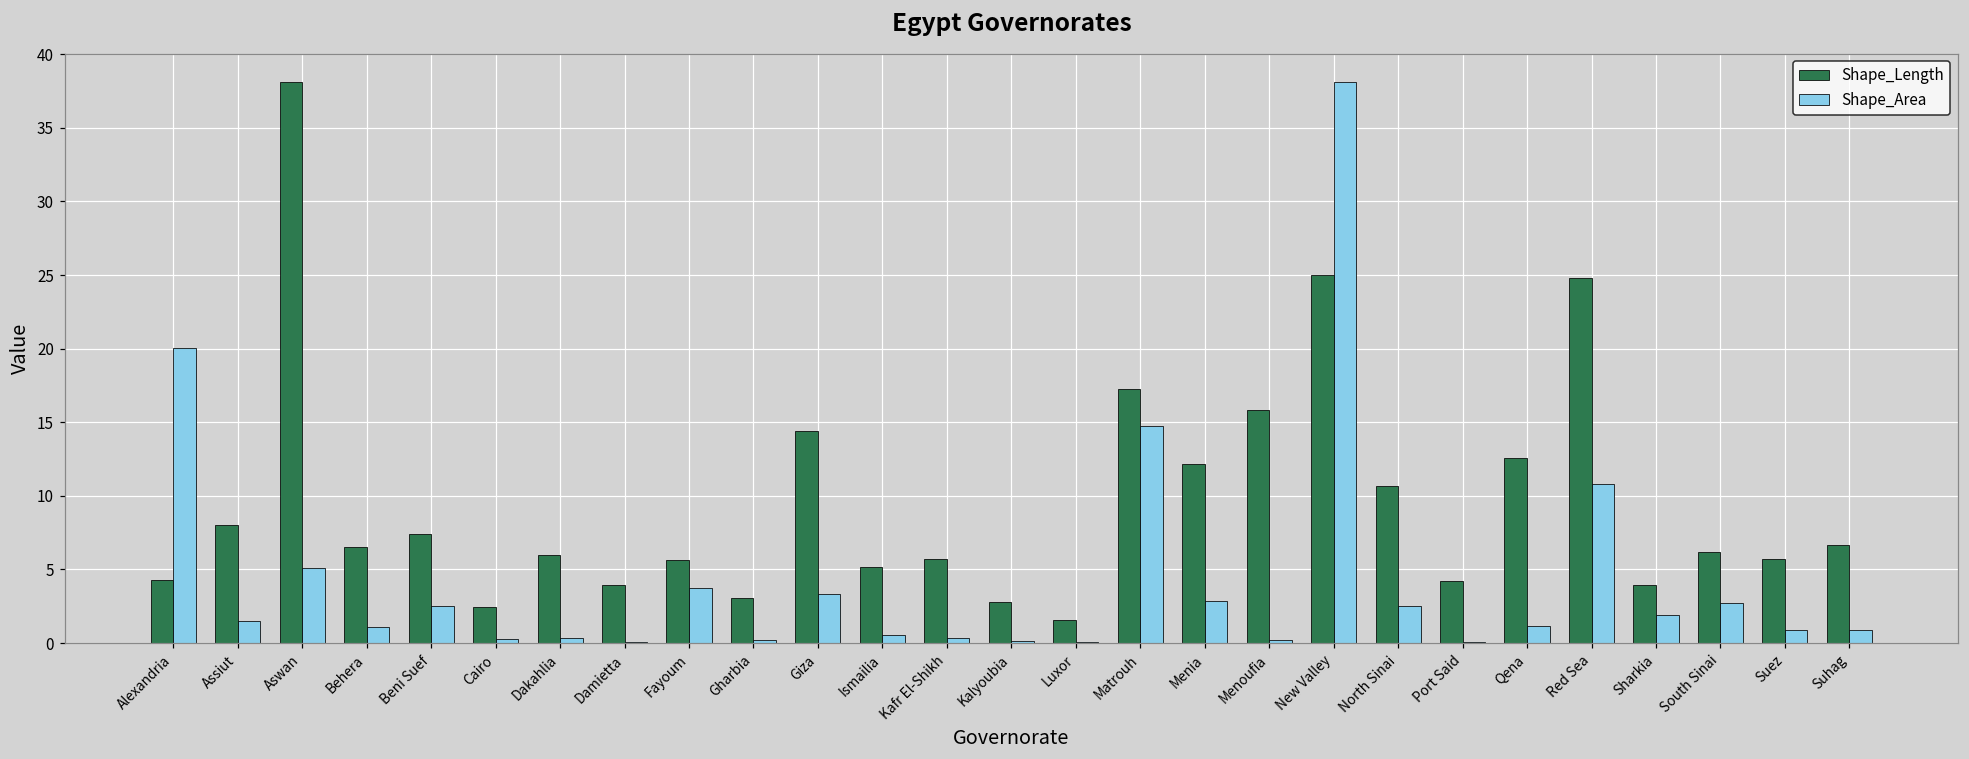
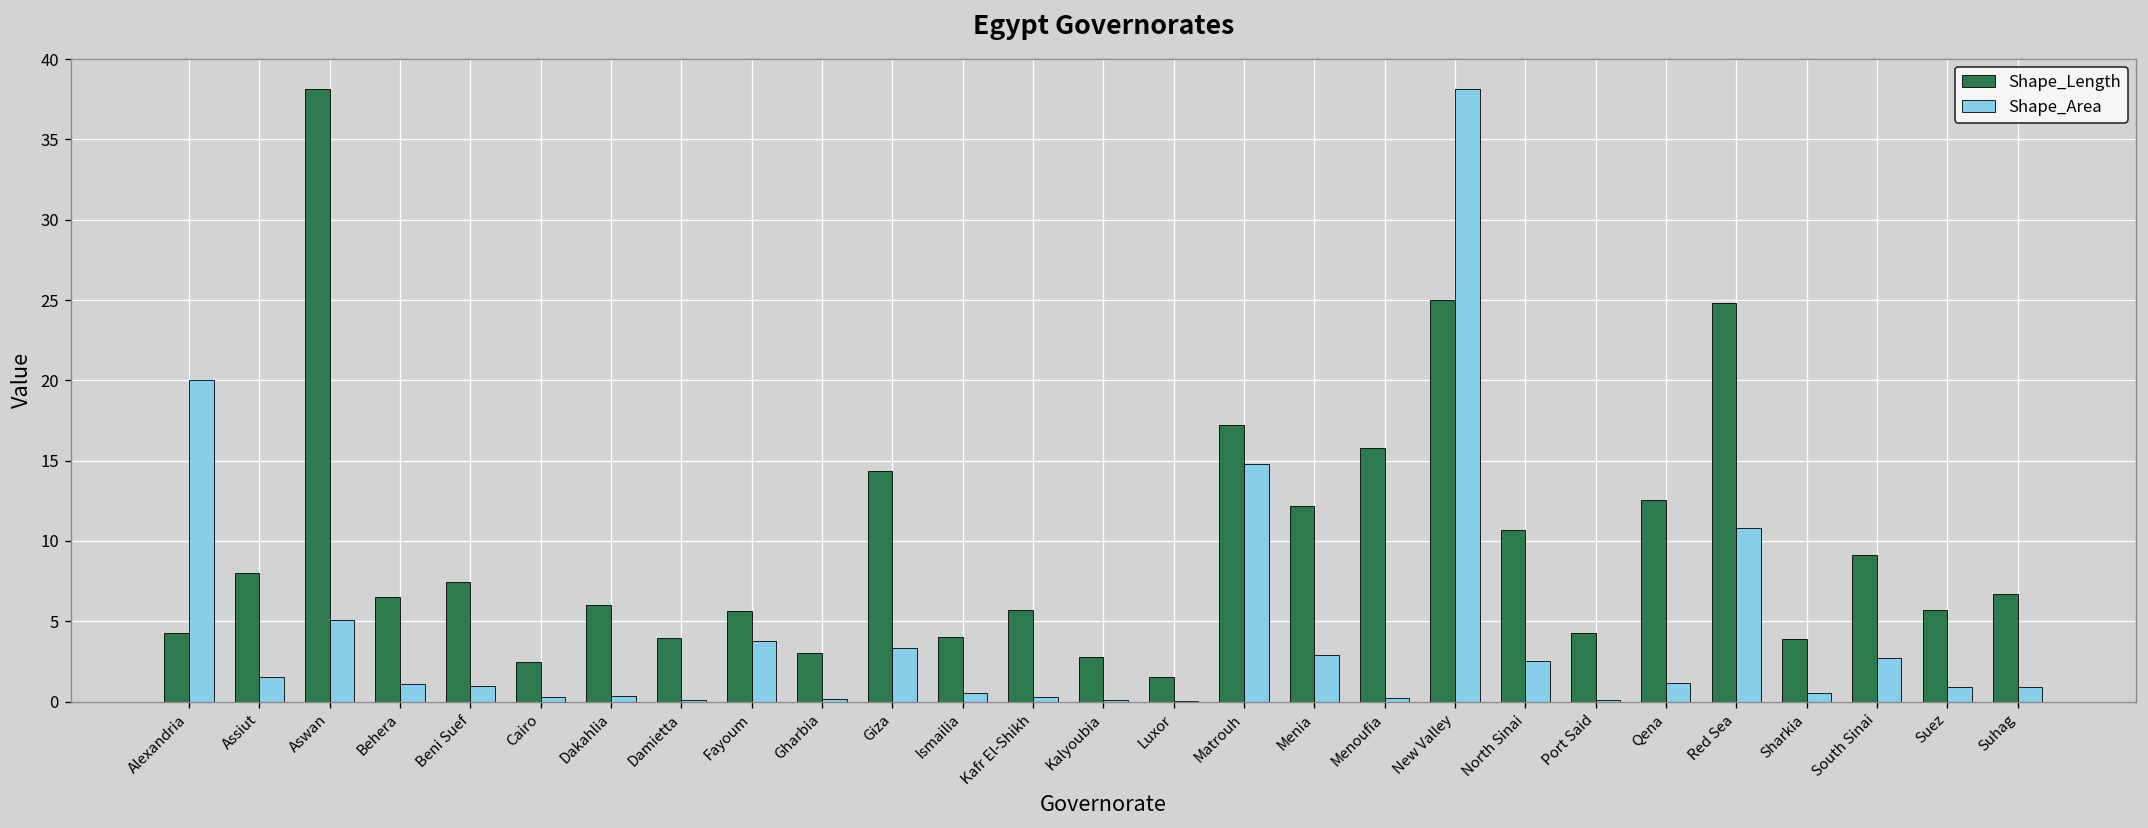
  {
    "Shape_Length": {
      "Alexandria": 4.3,
      "Assiut": 8.0,
      "Aswan": 38.1,
      "Behera": 6.5,
      "Beni Suef": 7.4,
      "Cairo": 2.5,
      "Dakahlia": 6.0,
      "Damietta": 4.0,
      "Fayoum": 5.7,
      "Gharbia": 3.0,
      "Giza": 14.4,
-     "Ismailia": 5.2,
+     "Ismailia": 4.0,
      "Kafr El-Shikh": 5.7,
      "Kalyoubia": 2.8,
      "Luxor": 1.6,
      "Matrouh": 17.2,
      "Menia": 12.2,
      "Menoufia": 15.8,
      "New Valley": 25.0,
      "North Sinai": 10.7,
      "Port Said": 4.2,
      "Qena": 12.5,
      "Red Sea": 24.8,
      "Sharkia": 3.9,
-     "South Sinai": 6.2,
+     "South Sinai": 9.1,
      "Suez": 5.7,
      "Suhag": 6.7
    },
    "Shape_Area": {
      "Alexandria": 20.0,
      "Assiut": 1.5,
      "Aswan": 5.1,
      "Behera": 1.1,
-     "Beni Suef": 2.5,
+     "Beni Suef": 1.0,
      "Cairo": 0.3,
      "Dakahlia": 0.3,
      "Fayoum": 3.8,
      "Giza": 3.4,
      "Ismailia": 0.5,
      "Kafr El-Shikh": 0.3,
      "Matrouh": 14.8,
      "Menia": 2.9,
      "Menoufia": 0.2,
      "New Valley": 38.1,
      "North Sinai": 2.5,
      "Qena": 1.2,
      "Red Sea": 10.8,
-     "Sharkia": 1.9,
+     "Sharkia": 0.5,
      "South Sinai": 2.7,
      "Suez": 0.9,
      "Suhag": 0.9
    }
  }
